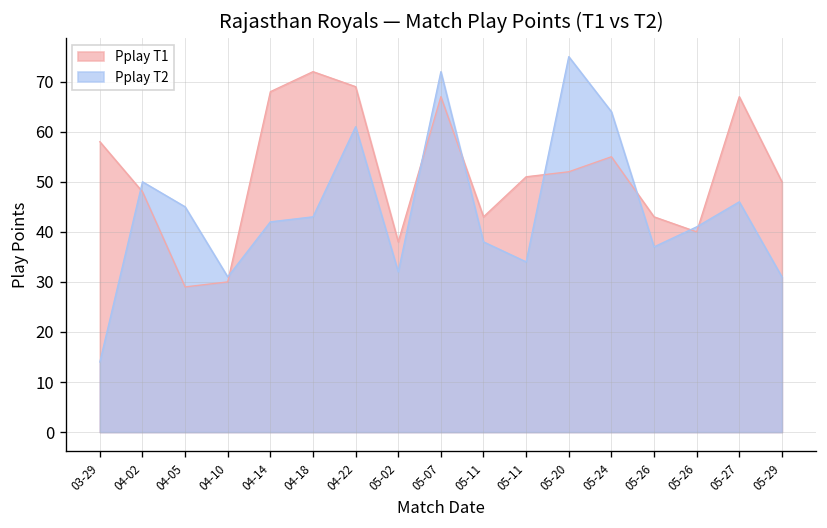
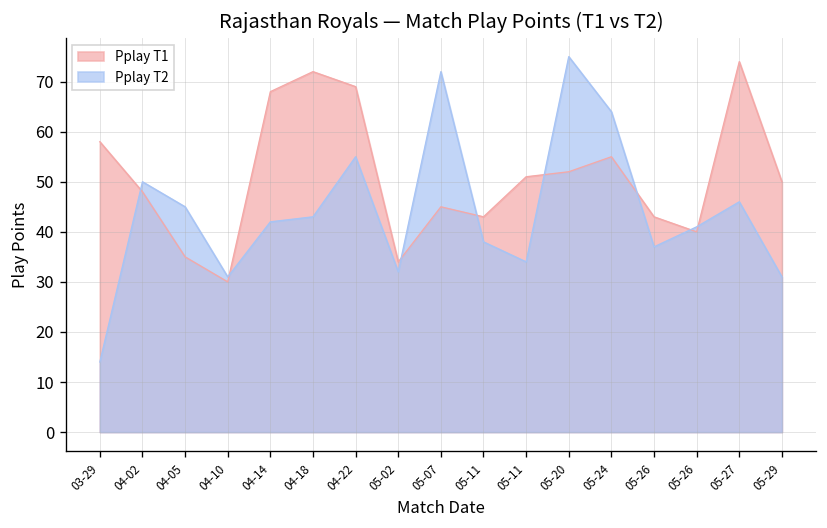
  {
    "Pplay T1": {
      "03-29": 58,
      "04-02": 48,
-     "04-05": 29,
+     "04-05": 35,
      "04-10": 30,
      "04-14": 68,
      "04-18": 72,
      "04-22": 69,
-     "05-02": 38,
-     "05-07": 67,
+     "05-02": 34,
+     "05-07": 45,
      "05-20": 52,
      "05-24": 55,
-     "05-27": 67,
+     "05-27": 74,
      "05-29": 50
    },
    "Pplay T2": {
      "03-29": 14,
      "04-02": 50,
      "04-05": 45,
      "04-10": 31,
      "04-14": 42,
      "04-18": 43,
-     "04-22": 61,
+     "04-22": 55,
      "05-02": 32,
      "05-07": 72,
      "05-20": 75,
      "05-24": 64,
      "05-27": 46,
      "05-29": 31
    }
  }
